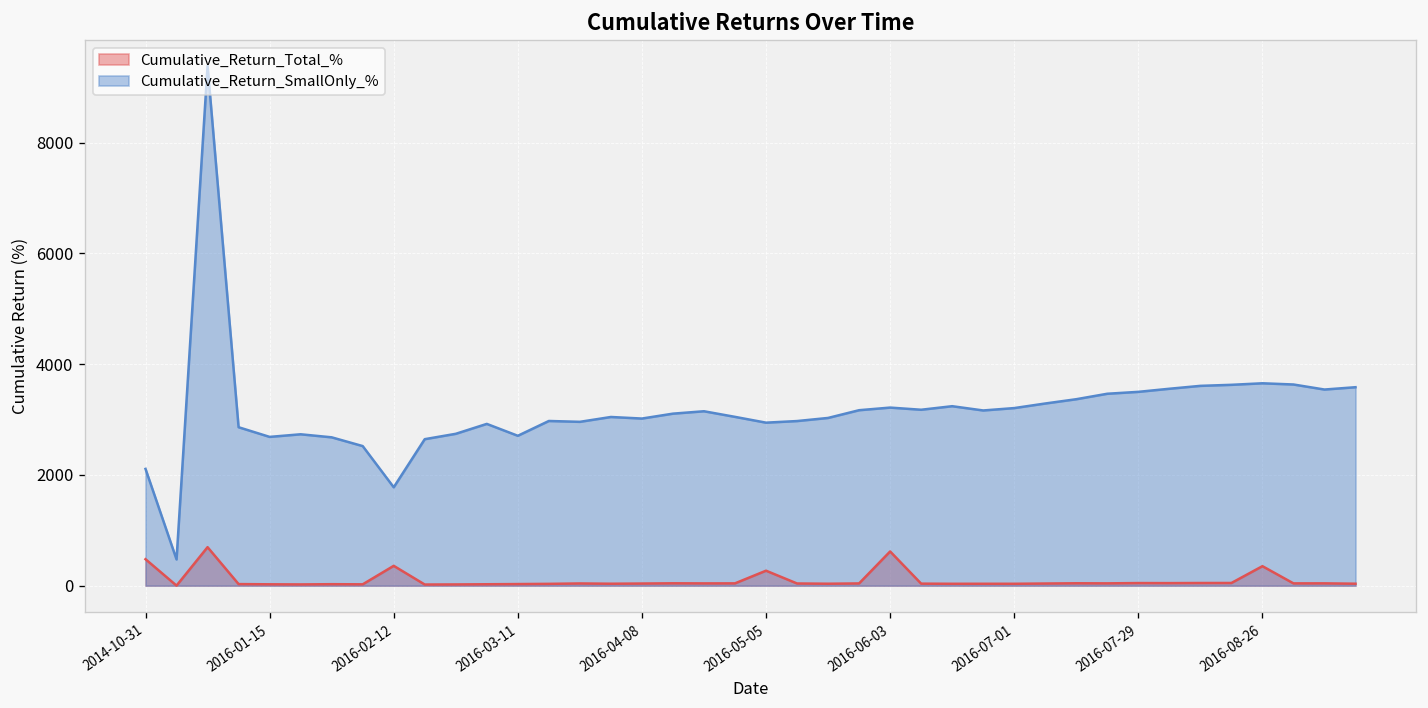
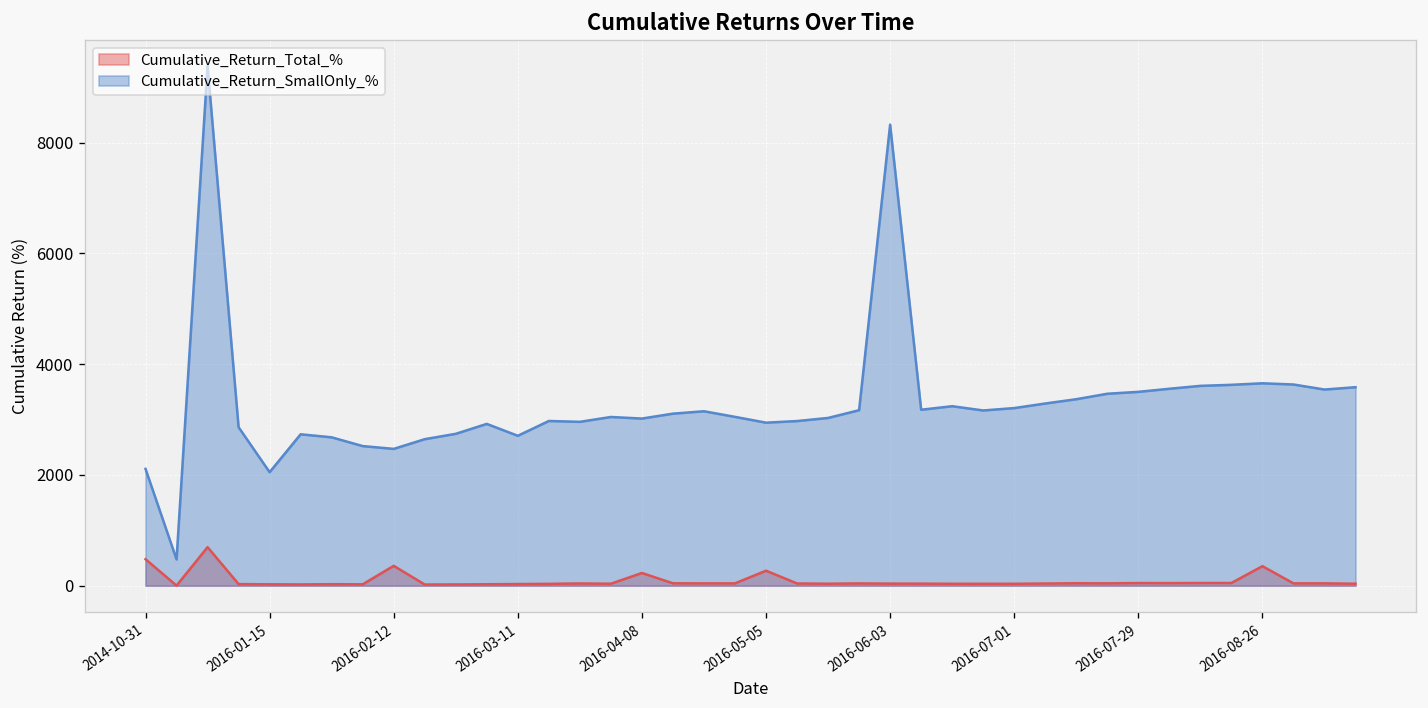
  {
    "Cumulative_Return_Total_%": {
      "2014-10-31": 500,
      "2016-01-15": 0,
      "2016-02-12": 400,
      "2016-03-11": 0,
-     "2016-04-08": 0,
+     "2016-04-08": 200,
      "2016-05-05": 300,
-     "2016-06-03": 600,
+     "2016-06-03": 0,
      "2016-07-01": 0,
      "2016-07-29": 0,
      "2016-08-26": 400
    },
    "Cumulative_Return_SmallOnly_%": {
      "2014-10-31": 2100,
-     "2016-01-15": 2700,
-     "2016-02-12": 1800,
+     "2016-01-15": 2000,
+     "2016-02-12": 2500,
      "2016-03-11": 2700,
      "2016-04-08": 3000,
      "2016-05-05": 2900,
-     "2016-06-03": 3200,
+     "2016-06-03": 8300,
      "2016-07-01": 3200,
      "2016-07-29": 3500,
      "2016-08-26": 3700
    }
  }
